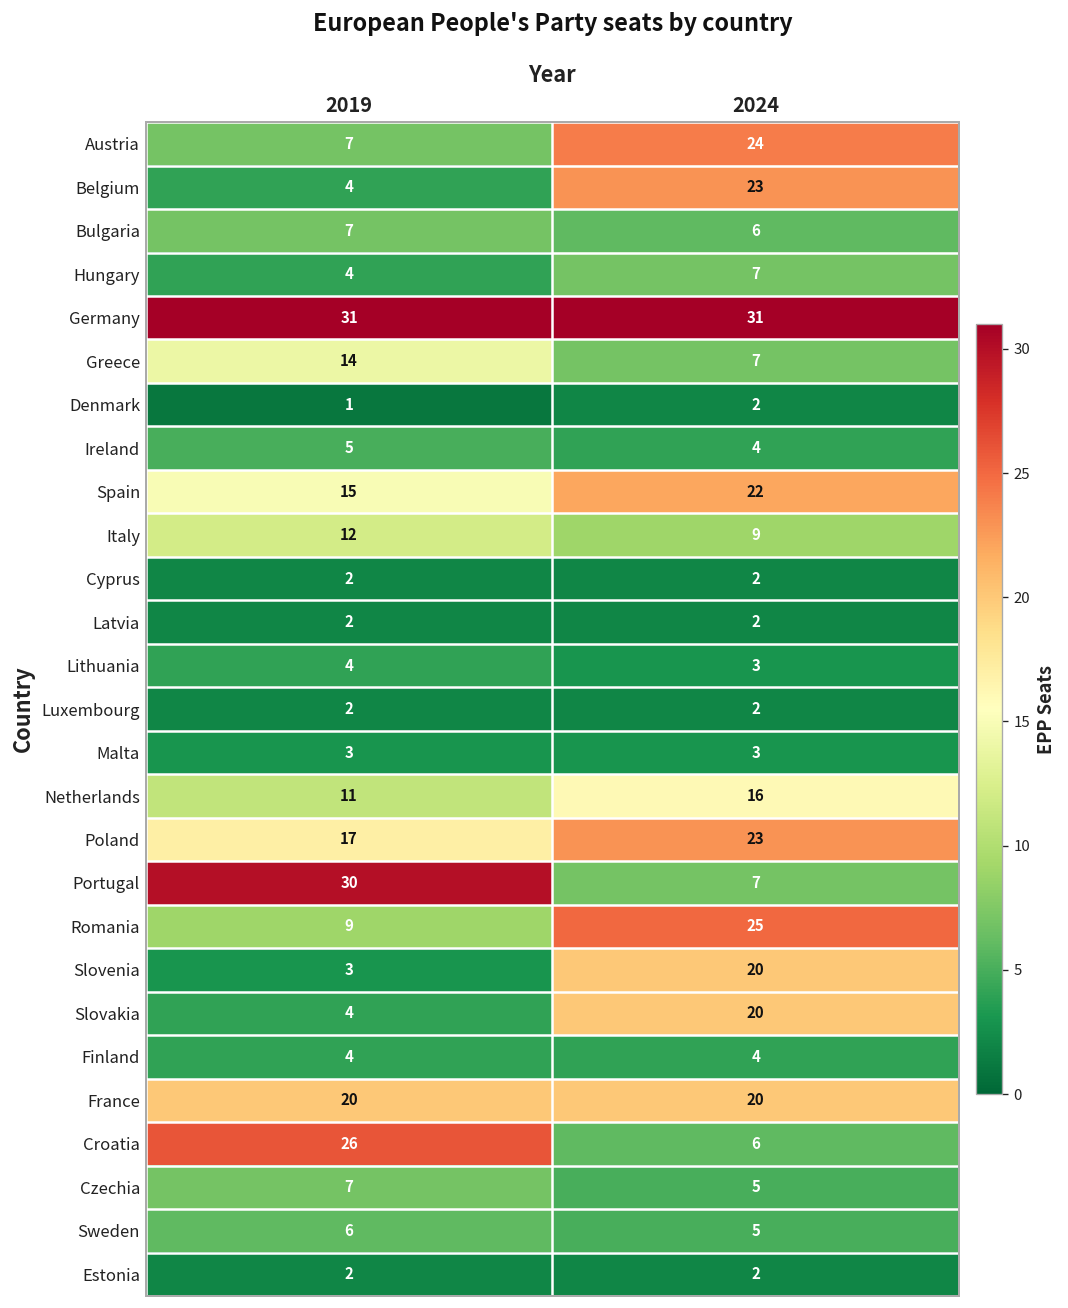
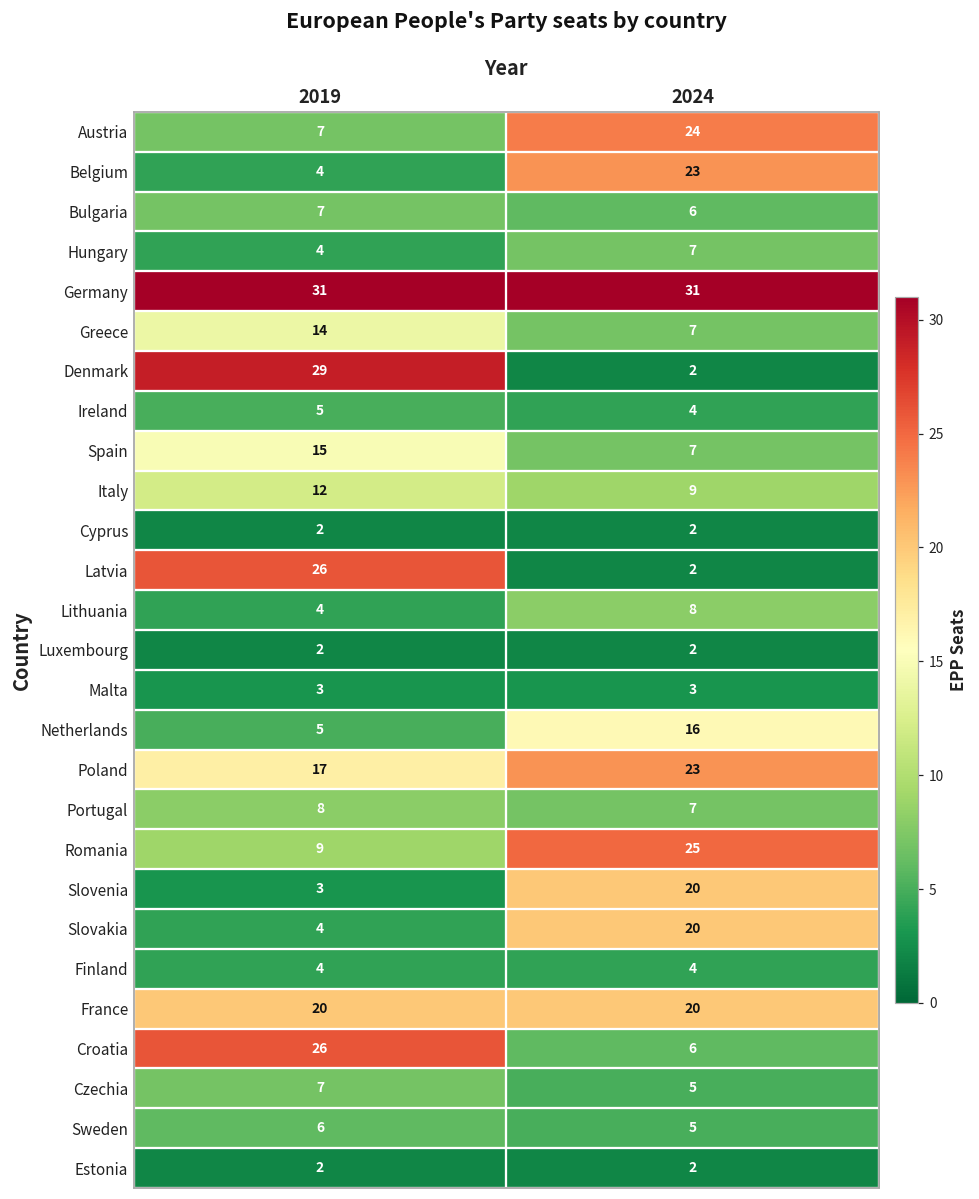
  {
    "Austria": {
      "2019": 7,
      "2024": 24
    },
    "Belgium": {
      "2019": 4,
      "2024": 23
    },
    "Bulgaria": {
      "2019": 7,
      "2024": 6
    },
    "Hungary": {
      "2019": 4,
      "2024": 7
    },
    "Germany": {
      "2019": 31,
      "2024": 31
    },
    "Greece": {
      "2019": 14,
      "2024": 7
    },
    "Denmark": {
-     "2019": 1,
+     "2019": 29,
      "2024": 2
    },
    "Ireland": {
      "2019": 5,
      "2024": 4
    },
    "Spain": {
      "2019": 15,
-     "2024": 22
+     "2024": 7
    },
    "Italy": {
      "2019": 12,
      "2024": 9
    },
    "Cyprus": {
      "2019": 2,
      "2024": 2
    },
    "Latvia": {
-     "2019": 2,
+     "2019": 26,
      "2024": 2
    },
    "Lithuania": {
      "2019": 4,
-     "2024": 3
+     "2024": 8
    },
    "Luxembourg": {
      "2019": 2,
      "2024": 2
    },
    "Malta": {
      "2019": 3,
      "2024": 3
    },
    "Netherlands": {
-     "2019": 11,
+     "2019": 5,
      "2024": 16
    },
    "Poland": {
      "2019": 17,
      "2024": 23
    },
    "Portugal": {
-     "2019": 30,
+     "2019": 8,
      "2024": 7
    },
    "Romania": {
      "2019": 9,
      "2024": 25
    },
    "Slovenia": {
      "2019": 3,
      "2024": 20
    },
    "Slovakia": {
      "2019": 4,
      "2024": 20
    },
    "Finland": {
      "2019": 4,
      "2024": 4
    },
    "France": {
      "2019": 20,
      "2024": 20
    },
    "Croatia": {
      "2019": 26,
      "2024": 6
    },
    "Czechia": {
      "2019": 7,
      "2024": 5
    },
    "Sweden": {
      "2019": 6,
      "2024": 5
    },
    "Estonia": {
      "2019": 2,
      "2024": 2
    }
  }
